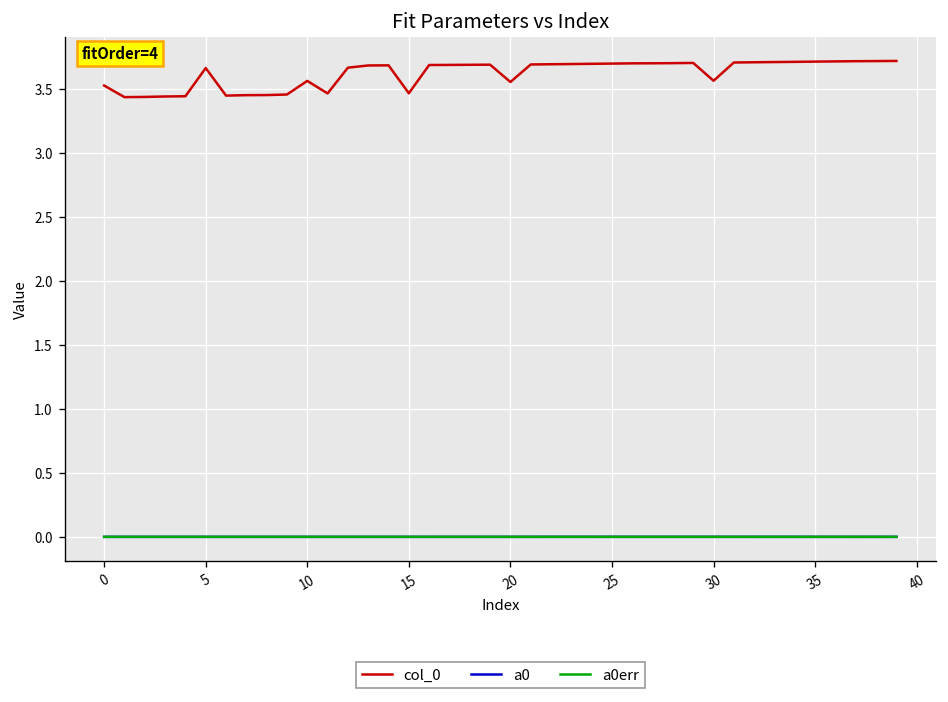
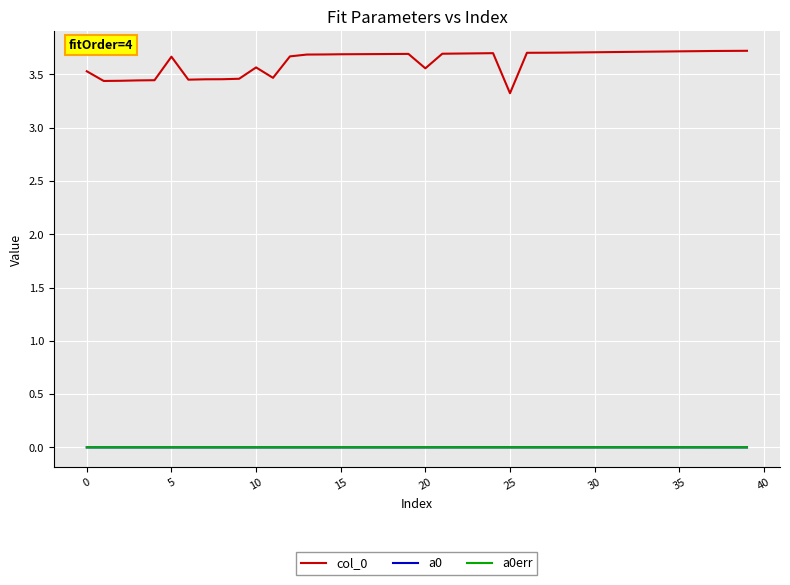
  {
    "col_0": {
      "5": 3.67,
      "10": 3.57,
-     "15": 3.47,
+     "15": 3.69,
      "20": 3.56,
-     "25": 3.70,
-     "30": 3.57,
+     "25": 3.32,
+     "30": 3.71,
      "35": 3.72
    },
    "a0err": {
      "0": 0.00,
      "5": 0.00,
      "10": 0.00,
      "15": 0.00,
      "20": 0.00,
      "25": 0.00,
      "30": 0.00,
      "35": 0.00
    }
  }
